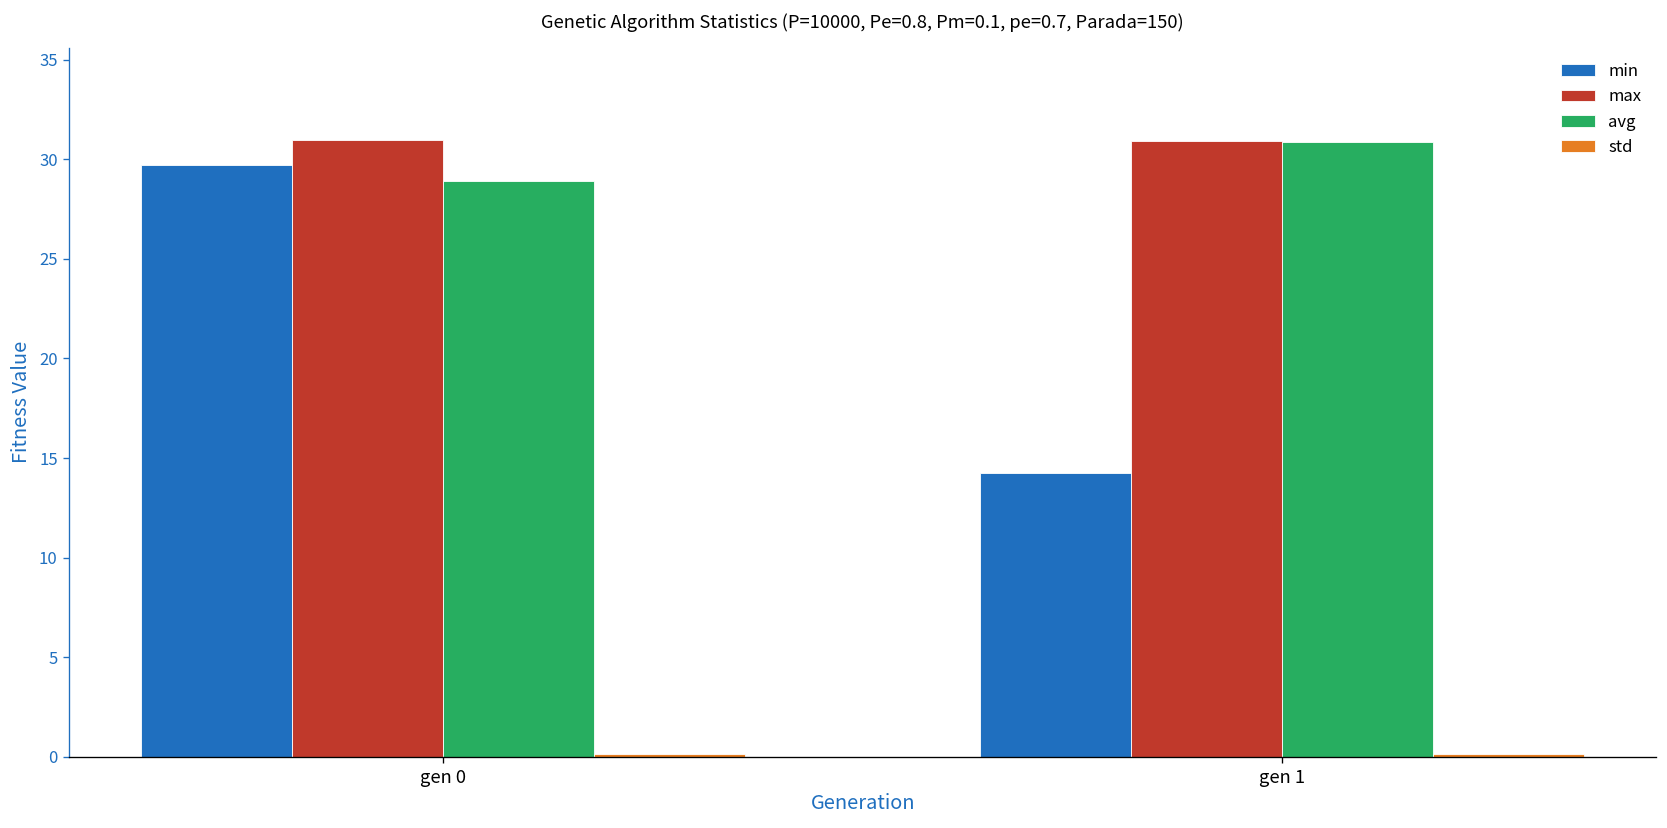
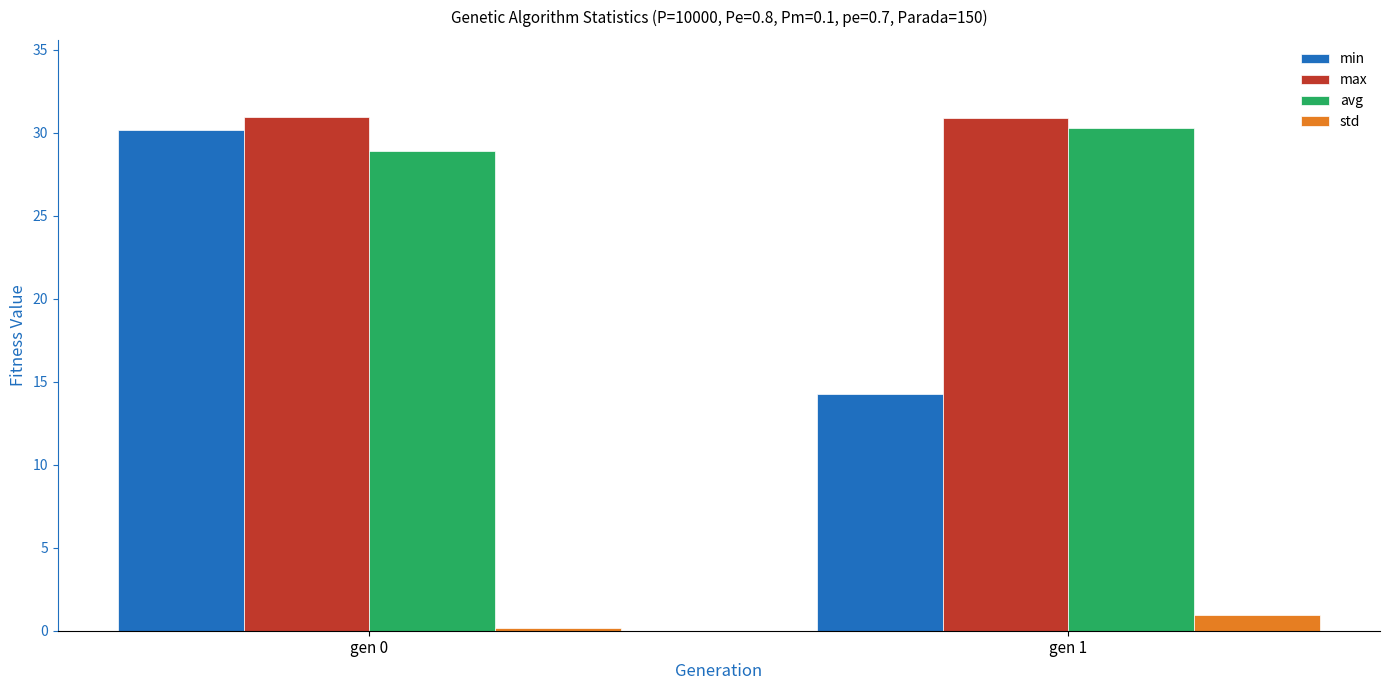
  {
    "min": {
-     "gen 0": 29.7,
+     "gen 0": 30.2,
      "gen 1": 14.2
    },
    "max": {
      "gen 0": 30.9,
      "gen 1": 30.9
    },
    "avg": {
      "gen 0": 28.9,
-     "gen 1": 30.8
+     "gen 1": 30.3
    },
    "std": {
      "gen 0": 0.2,
-     "gen 1": 0.2
+     "gen 1": 0.9
    }
  }
